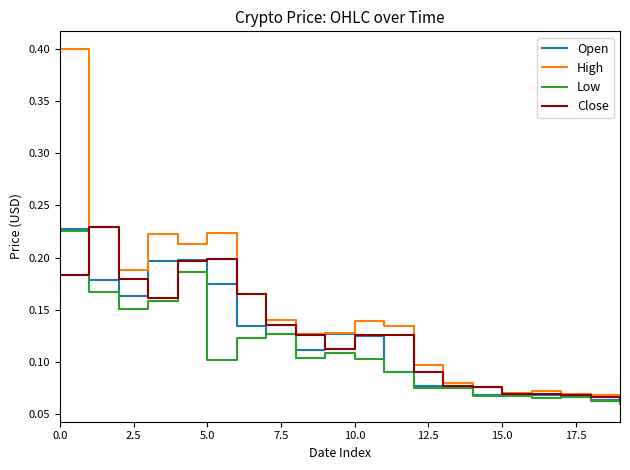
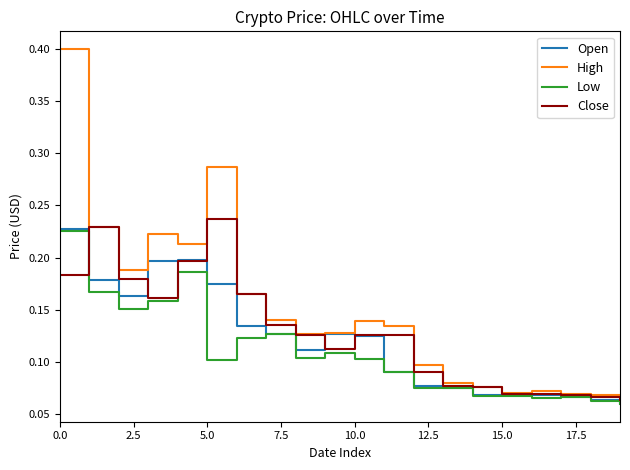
  {
    "Open": {
      "0.0": 0.228,
      "5.0": 0.175
    },
    "High": {
      "0.0": 0.400,
-     "5.0": 0.223,
+     "5.0": 0.287,
      "10.0": 0.139
    },
    "Low": {
      "0.0": 0.225,
      "5.0": 0.102,
      "10.0": 0.103
    },
    "Close": {
      "0.0": 0.183,
-     "5.0": 0.199
+     "5.0": 0.237
    }
  }
